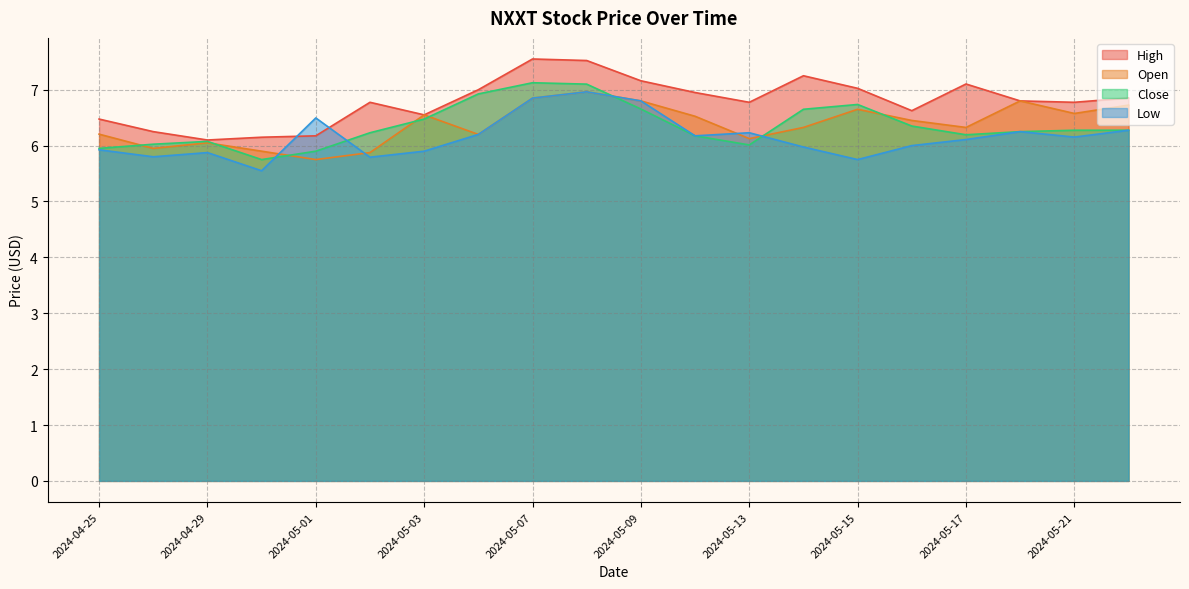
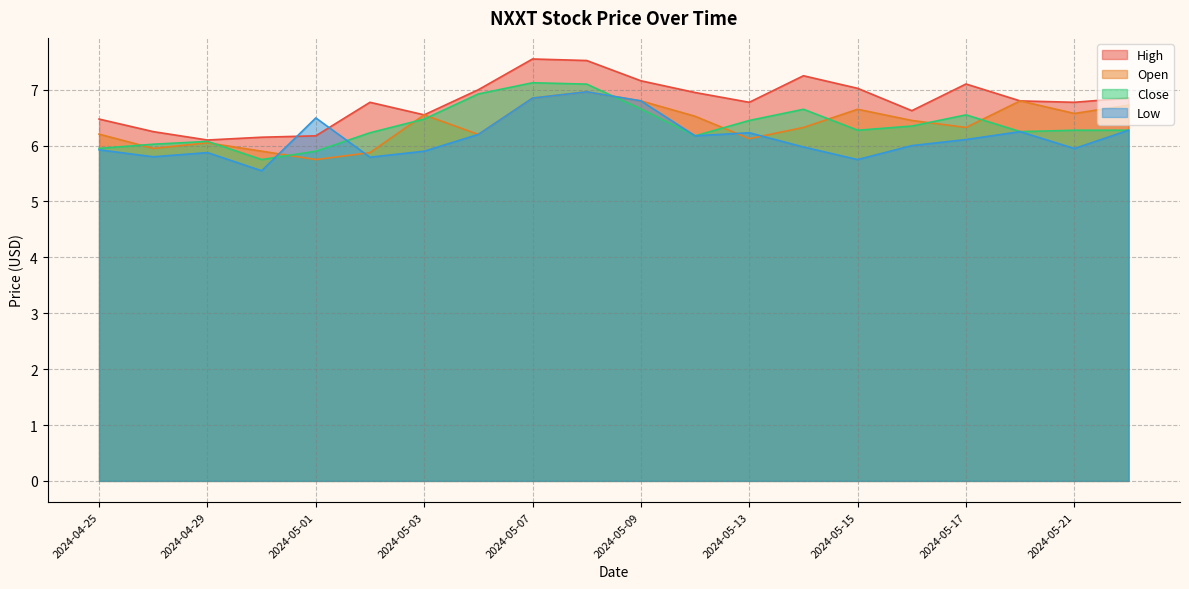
  {
    "Close": {
      "2024-05-01": 5.9,
      "2024-05-03": 6.5,
      "2024-05-07": 7.1,
      "2024-05-09": 6.7,
-     "2024-05-13": 6.0,
-     "2024-05-15": 6.7,
-     "2024-05-17": 6.2,
+     "2024-05-13": 6.4,
+     "2024-05-15": 6.3,
+     "2024-05-17": 6.6,
      "2024-05-21": 6.3
    },
    "Low": {
      "2024-04-29": 5.9,
      "2024-05-01": 6.5,
      "2024-05-03": 5.9,
      "2024-05-13": 6.2,
      "2024-05-15": 5.8,
      "2024-05-17": 6.1,
-     "2024-05-21": 6.2
+     "2024-05-21": 5.9
    }
  }
